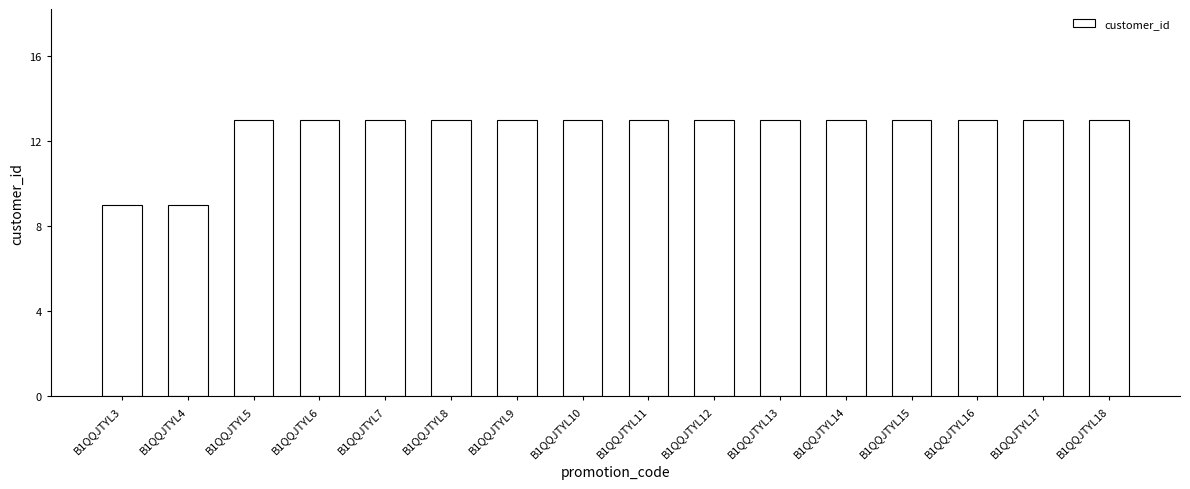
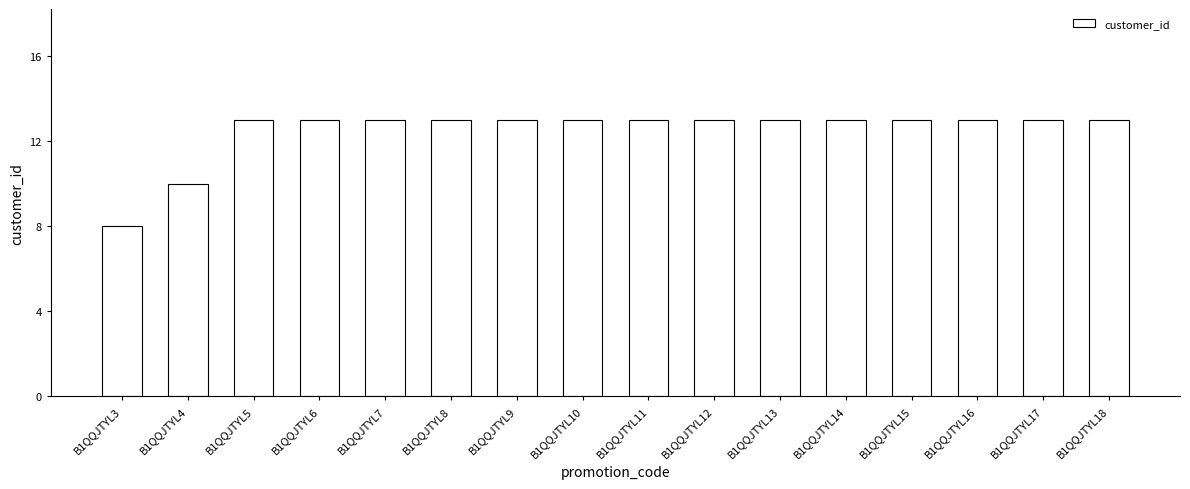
  {
-   "B1QQJTYL3": 9,
-   "B1QQJTYL4": 9,
+   "B1QQJTYL3": 8,
+   "B1QQJTYL4": 10,
    "B1QQJTYL5": 13,
    "B1QQJTYL6": 13,
    "B1QQJTYL7": 13,
    "B1QQJTYL8": 13,
    "B1QQJTYL9": 13,
    "B1QQJTYL10": 13,
    "B1QQJTYL11": 13,
    "B1QQJTYL12": 13,
    "B1QQJTYL13": 13,
    "B1QQJTYL14": 13,
    "B1QQJTYL15": 13,
    "B1QQJTYL16": 13,
    "B1QQJTYL17": 13,
    "B1QQJTYL18": 13
  }
